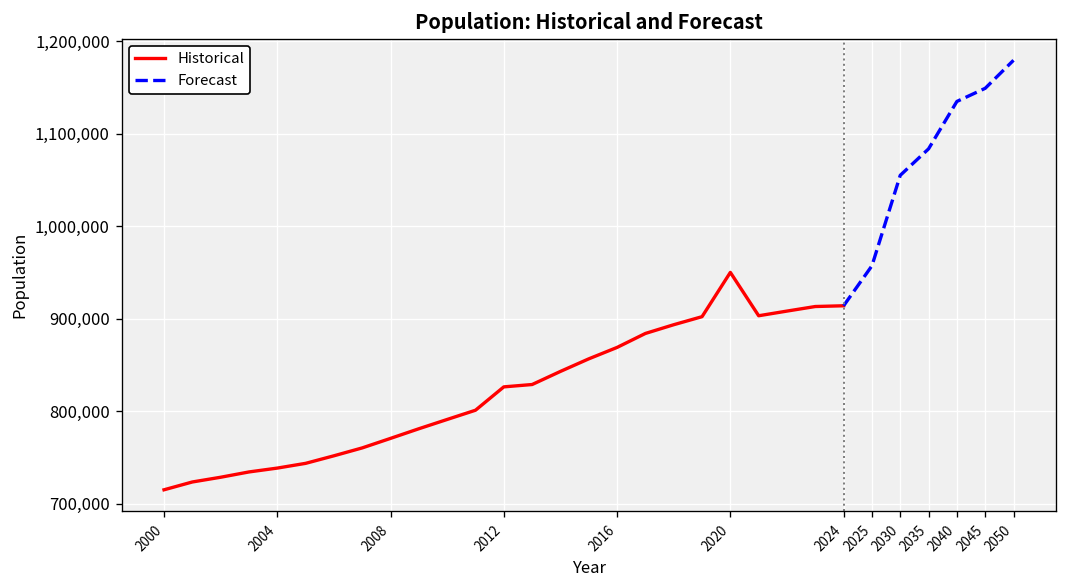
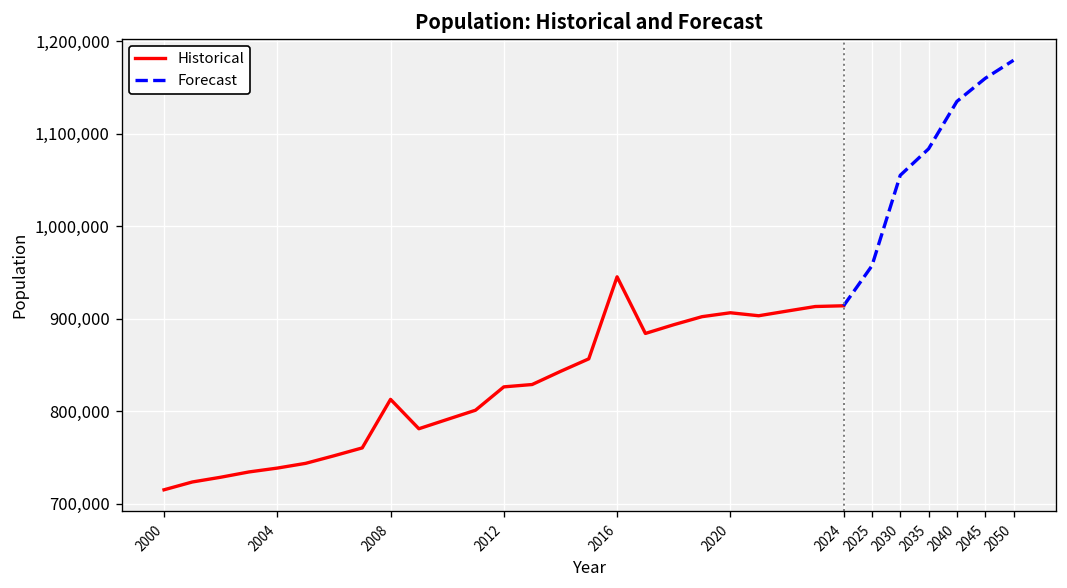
  {
    "Historical": {
      "2000": "710,000",
      "2004": "740,000",
-     "2008": "770,000",
+     "2008": "810,000",
      "2012": "830,000",
-     "2016": "870,000",
-     "2020": "950,000"
+     "2016": "950,000",
+     "2020": "910,000"
    },
    "Forecast": {
      "2025": "960,000",
      "2030": "1,060,000",
      "2035": "1,080,000",
      "2040": "1,140,000",
-     "2045": "1,150,000",
+     "2045": "1,160,000",
      "2050": "1,180,000"
    }
  }
